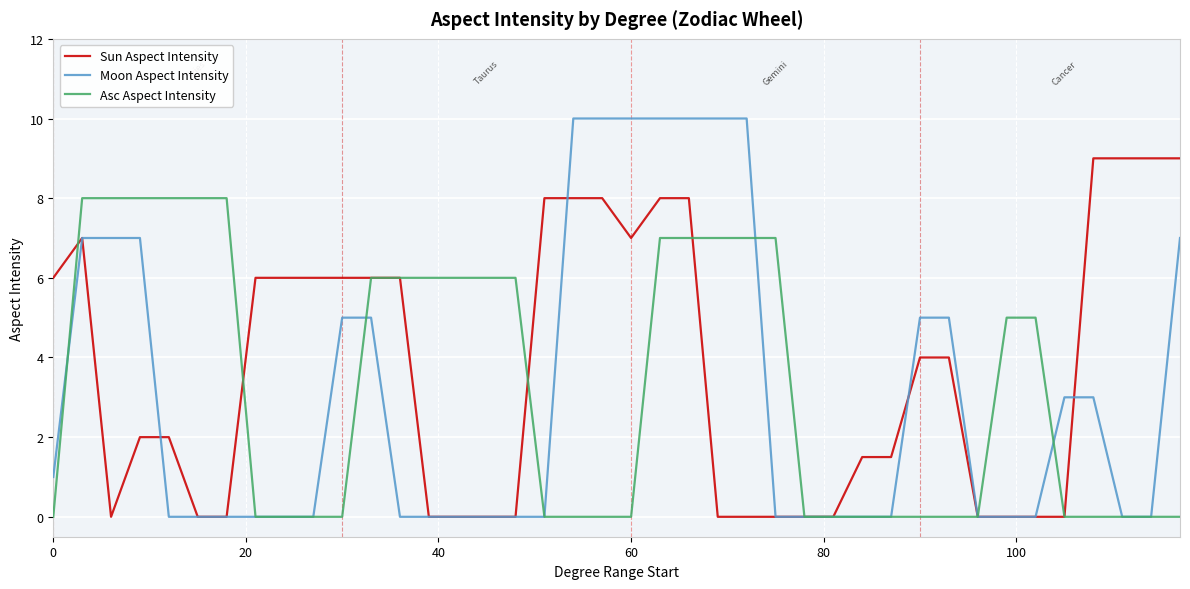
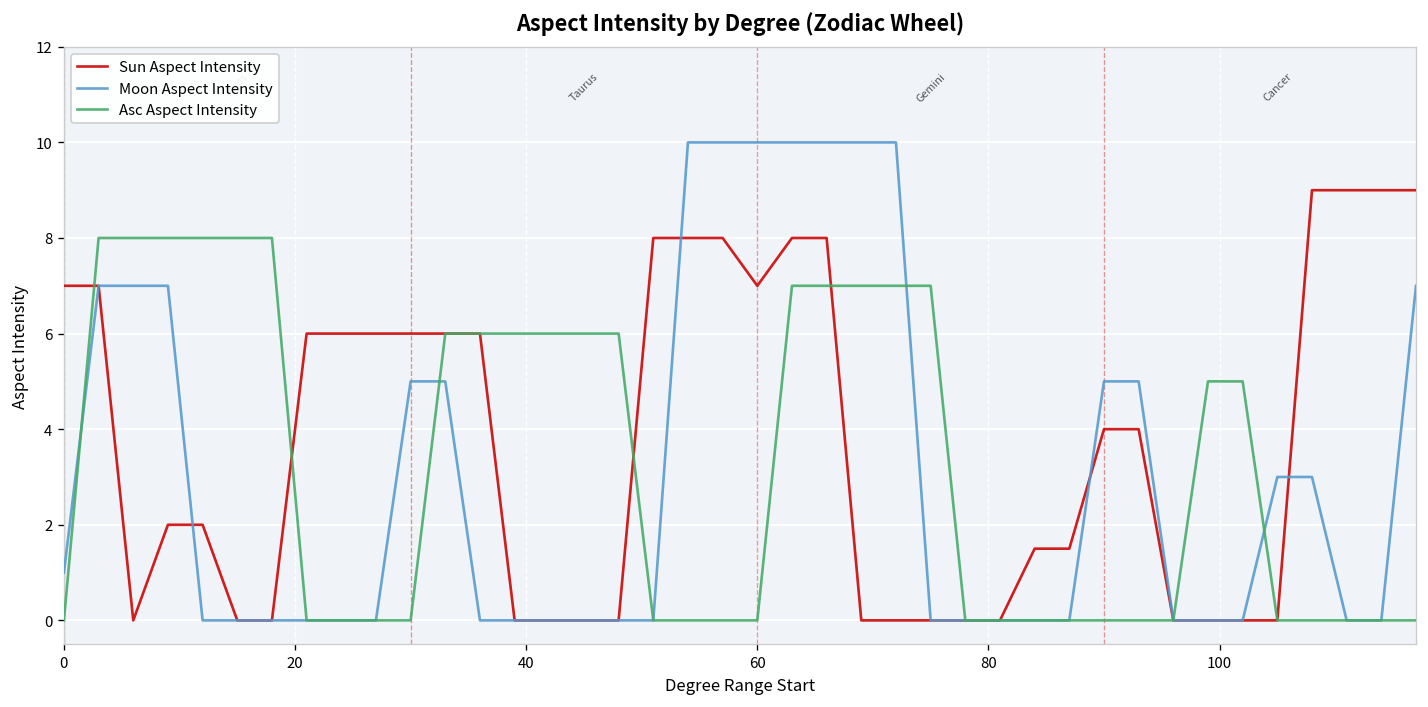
  {
    "Sun Aspect Intensity": {
-     "0": 6,
+     "0": 7,
      "60": 7
    },
    "Moon Aspect Intensity": {
      "0": 1,
      "60": 10
    },
    "Asc Aspect Intensity": {
      "0": 0,
      "60": 0
    }
  }
